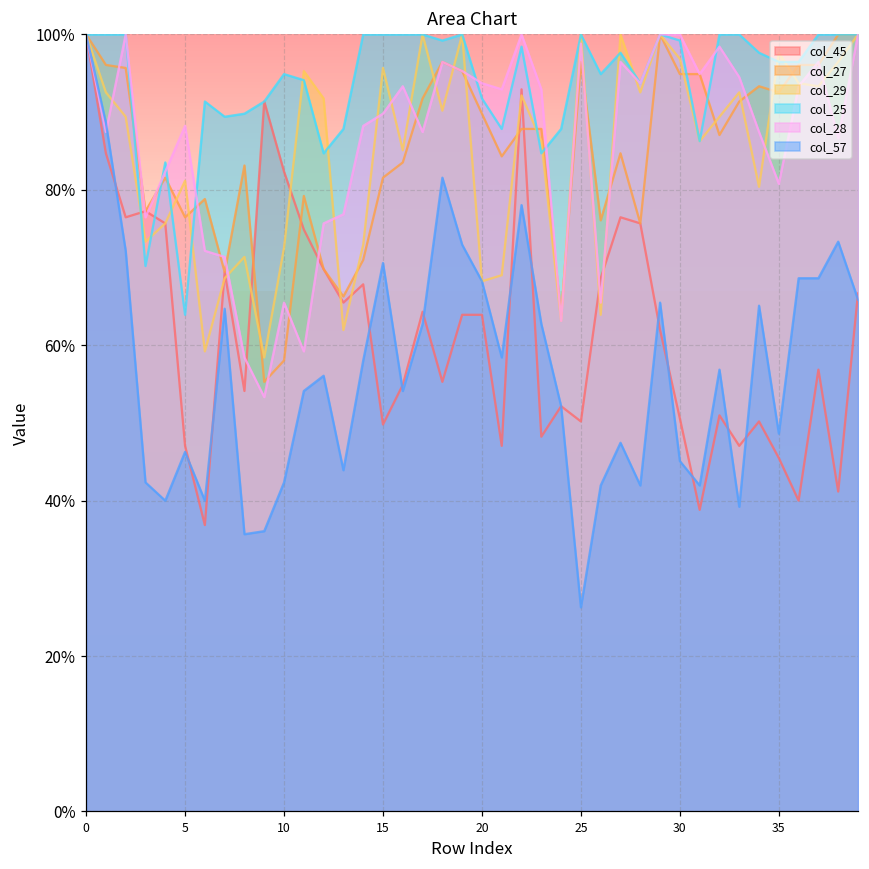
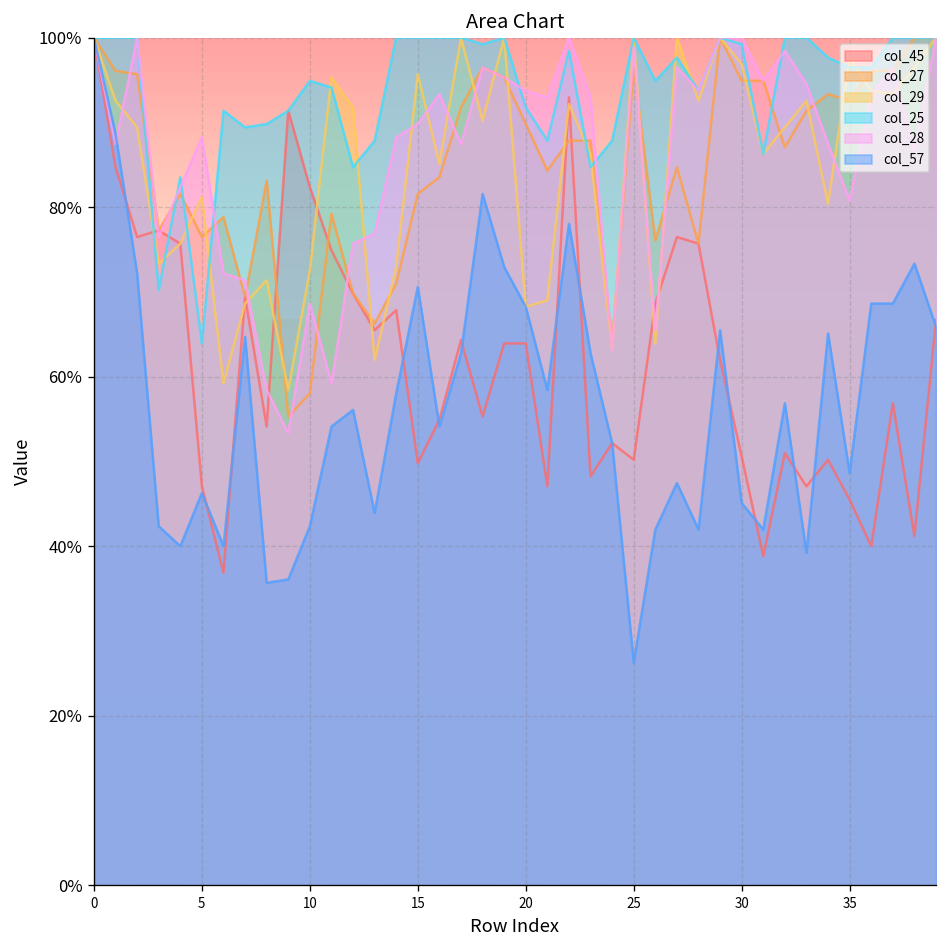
  {
    "col_28": {
      "5": "88%",
-     "10": "65%",
+     "10": "69%",
      "15": "90%",
      "20": "94%",
      "25": "99%",
      "30": "100%",
      "35": "81%"
    }
  }
